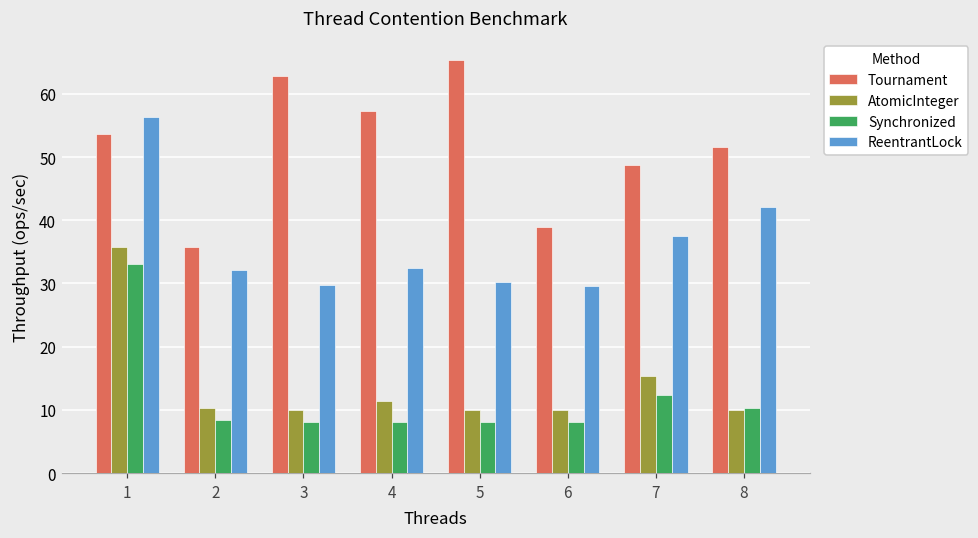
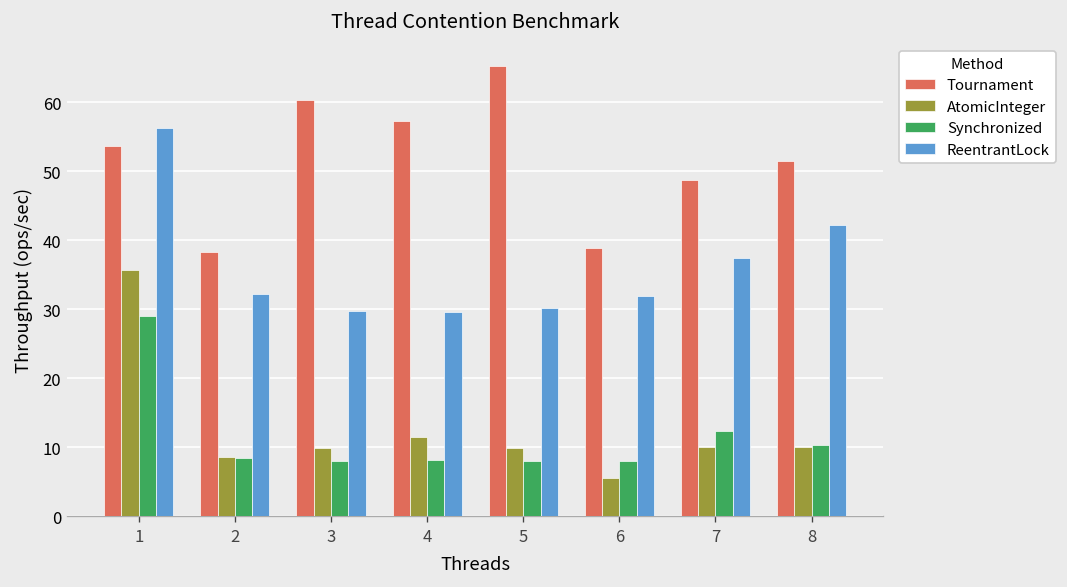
  {
    "Tournament": {
      "1": 54,
-     "2": 36,
-     "3": 63,
+     "2": 38,
+     "3": 60,
      "4": 57,
      "5": 65,
      "6": 39,
      "7": 49,
      "8": 52
    },
    "AtomicInteger": {
      "1": 36,
-     "2": 10,
+     "2": 9,
      "3": 10,
      "4": 11,
      "5": 10,
-     "6": 10,
-     "7": 15,
+     "6": 6,
+     "7": 10,
      "8": 10
    },
    "Synchronized": {
-     "1": 33,
+     "1": 29,
      "2": 8,
      "3": 8,
      "4": 8,
      "5": 8,
      "6": 8,
      "7": 12,
      "8": 10
    },
    "ReentrantLock": {
      "1": 56,
      "2": 32,
      "3": 30,
-     "4": 32,
+     "4": 30,
      "5": 30,
-     "6": 30,
+     "6": 32,
      "7": 37,
      "8": 42
    }
  }
